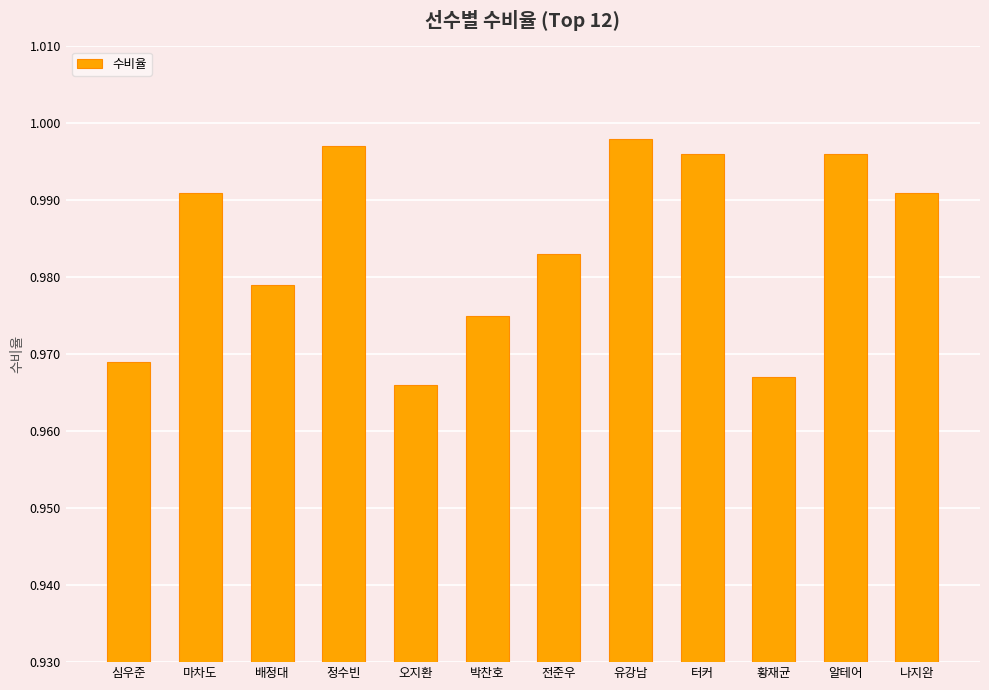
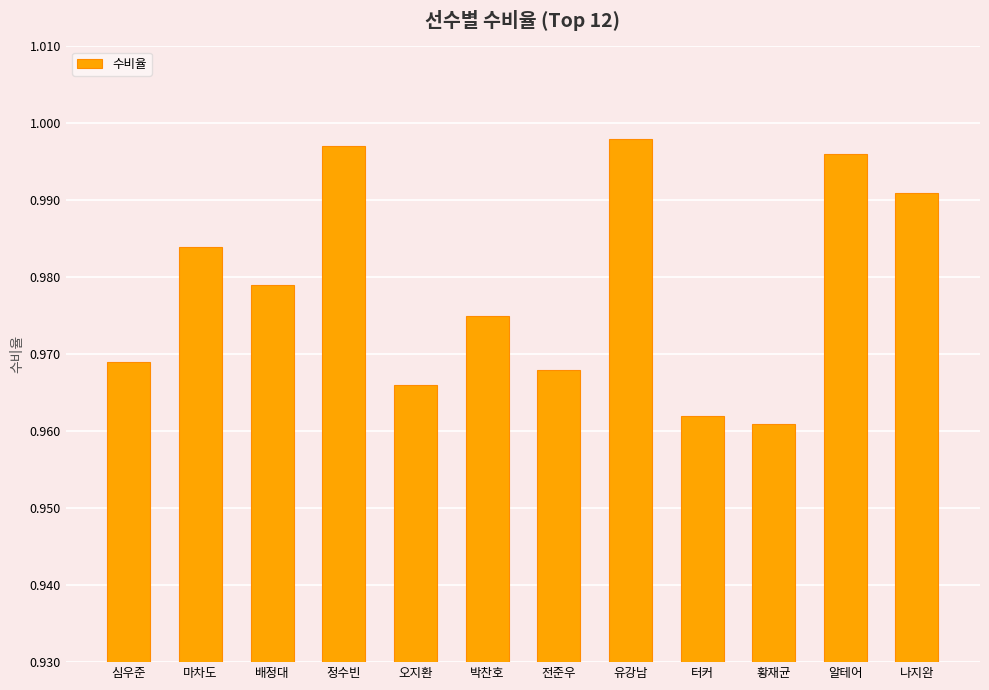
  {
    "심우준": 0.969,
-   "마차도": 0.991,
+   "마차도": 0.984,
    "배정대": 0.979,
    "정수빈": 0.997,
    "오지환": 0.966,
    "박찬호": 0.975,
-   "전준우": 0.983,
+   "전준우": 0.968,
    "유강남": 0.998,
-   "터커": 0.996,
-   "황재균": 0.967,
+   "터커": 0.962,
+   "황재균": 0.961,
    "알테어": 0.996,
    "나지완": 0.991
  }
